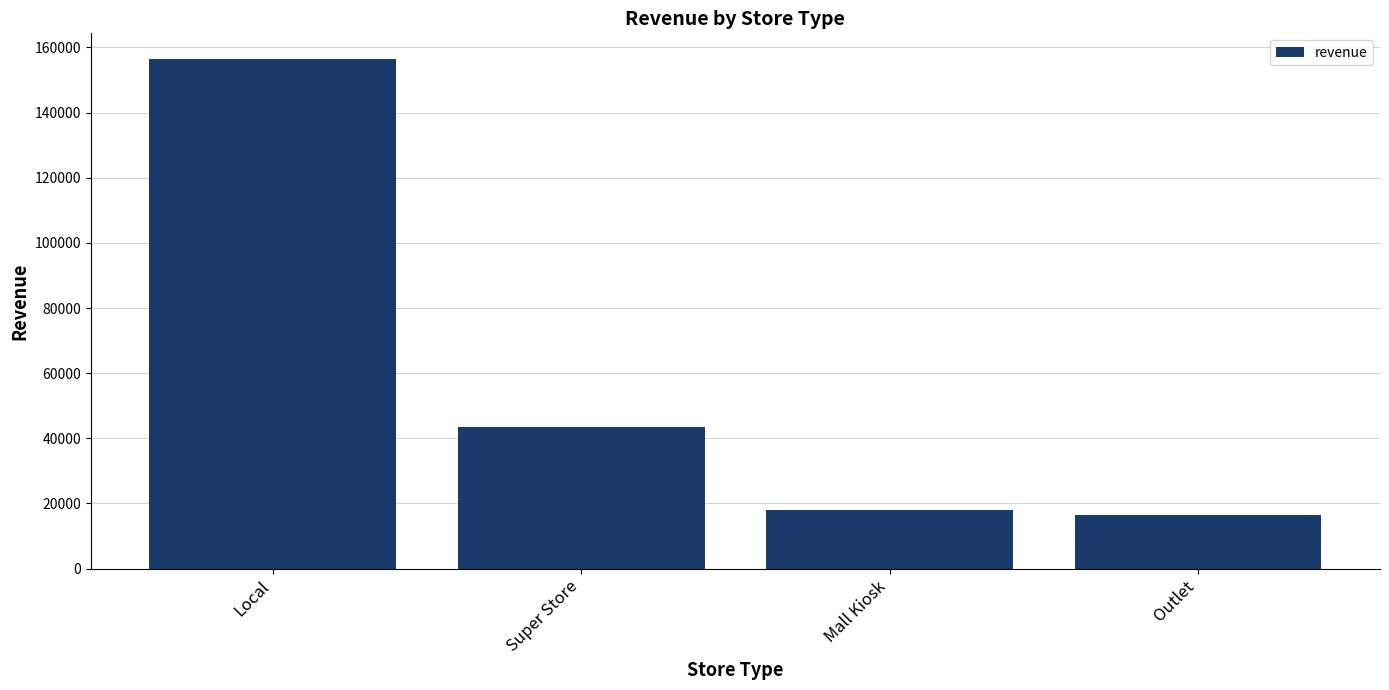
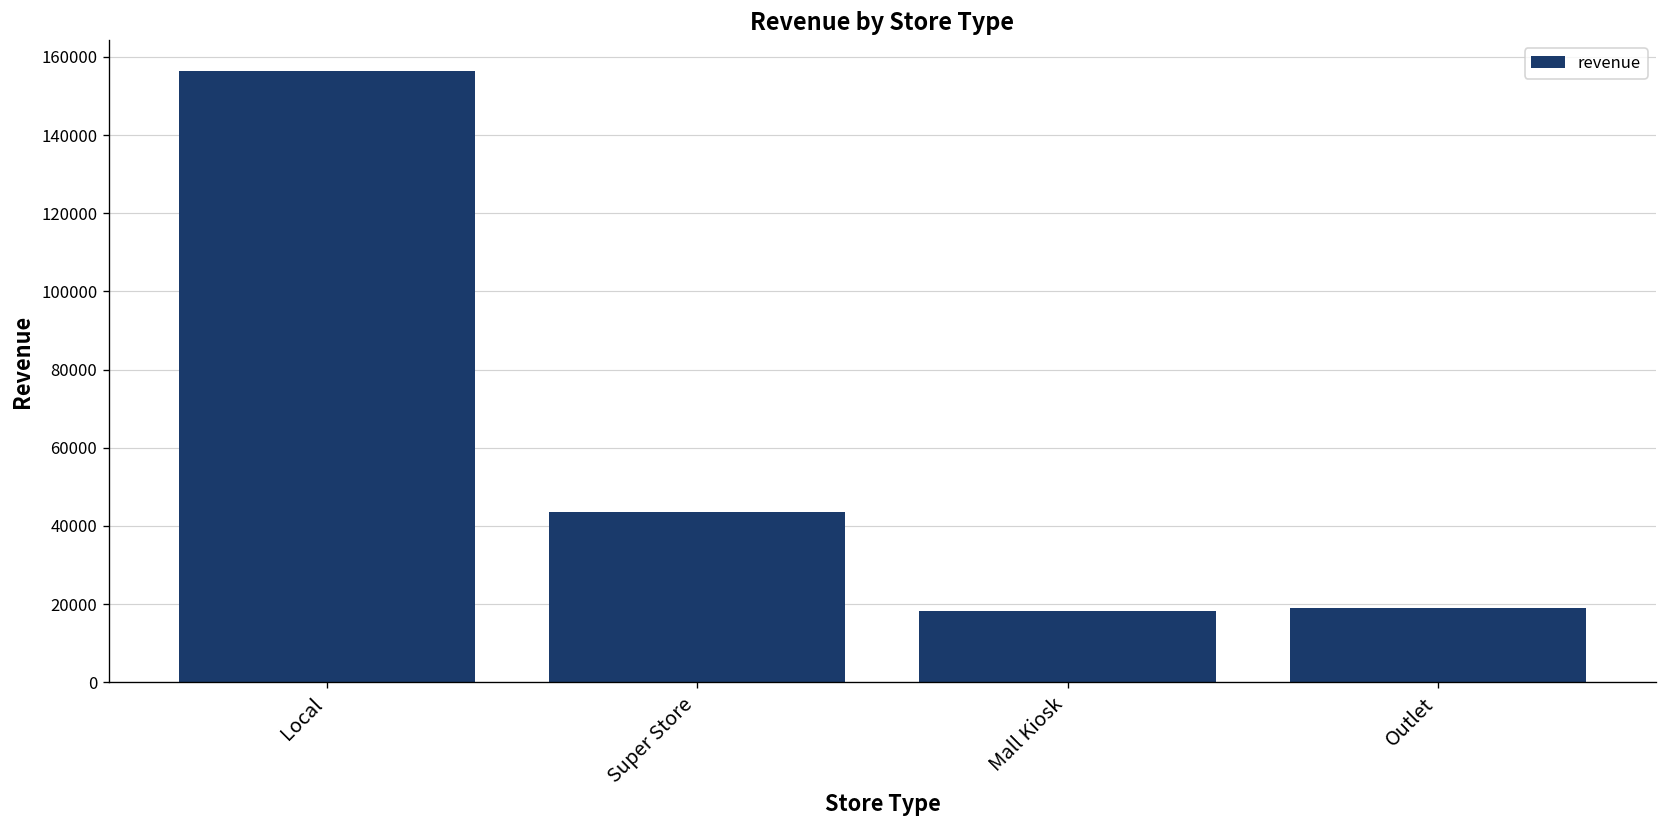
  {
    "Local": 157000,
    "Super Store": 44000,
    "Mall Kiosk": 18000,
-   "Outlet": 16000
+   "Outlet": 19000
  }
